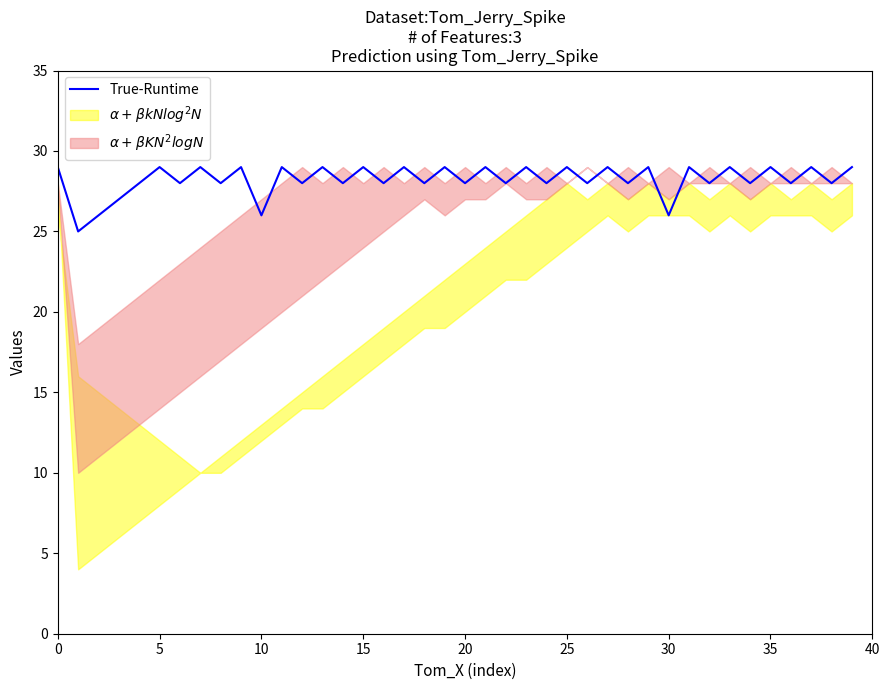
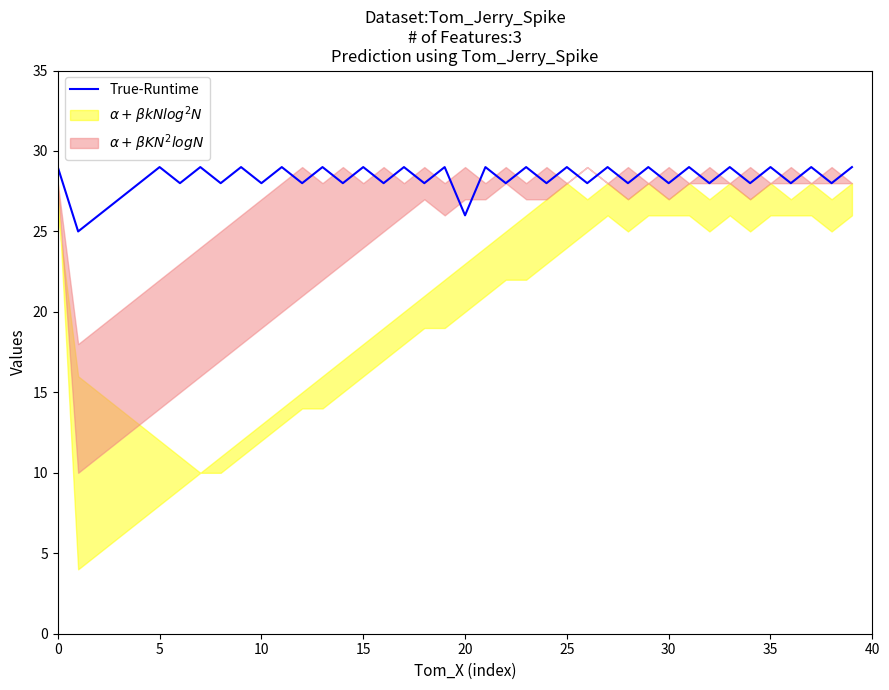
  {
    "True-Runtime": {
      "0": 29,
      "5": 29,
-     "10": 26,
+     "10": 28,
      "15": 29,
-     "20": 28,
+     "20": 26,
      "25": 29,
-     "30": 26,
+     "30": 28,
      "35": 29
    }
  }
